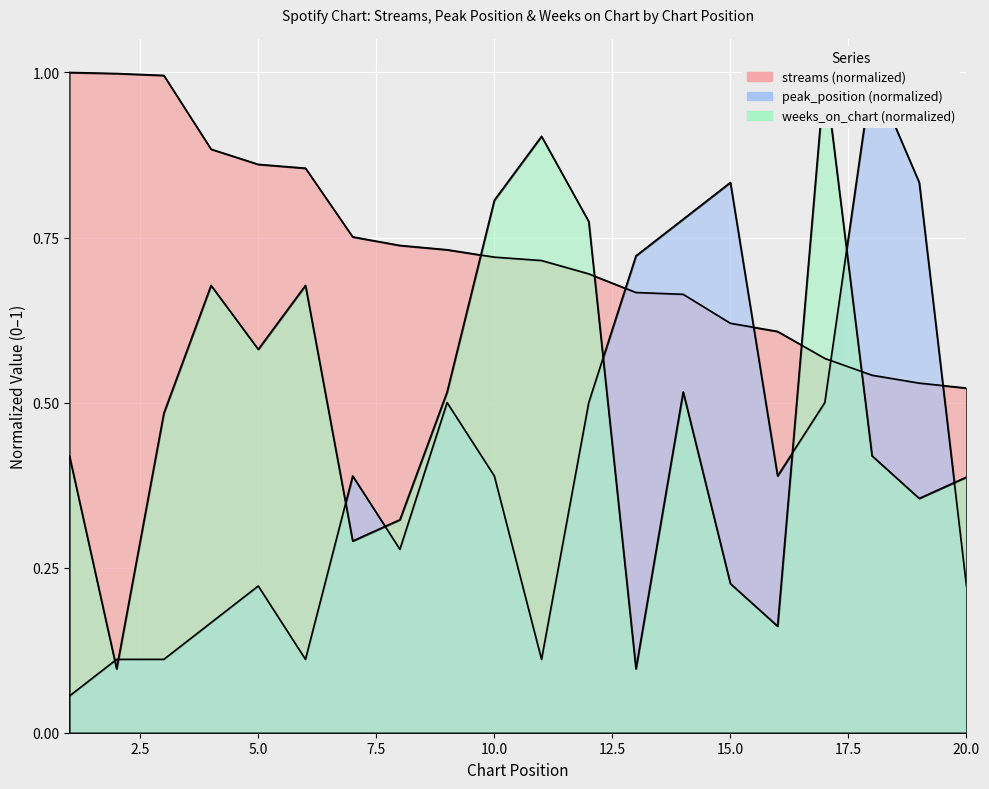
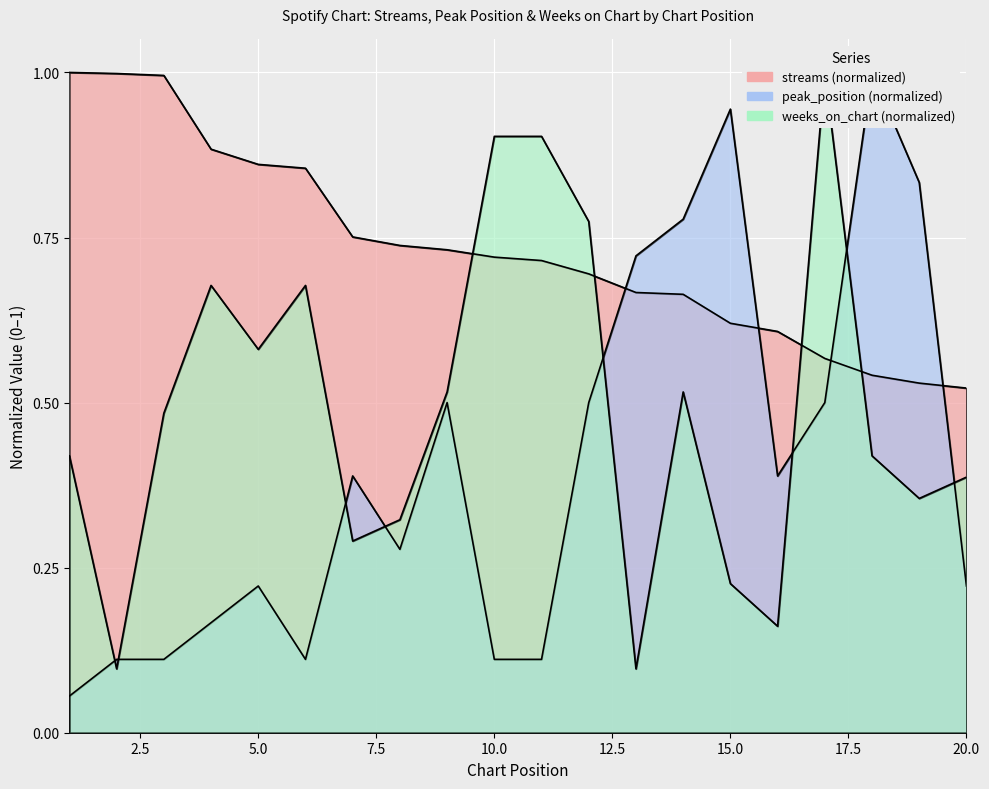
  {
    "streams (normalized)": {
      "5.0": 0.86,
      "10.0": 0.72,
      "15.0": 0.62,
      "20.0": 0.52
    },
    "peak_position (normalized)": {
      "5.0": 0.22,
-     "10.0": 0.39,
-     "15.0": 0.83,
+     "10.0": 0.11,
+     "15.0": 0.94,
      "20.0": 0.22
    },
    "weeks_on_chart (normalized)": {
      "5.0": 0.58,
-     "10.0": 0.81,
+     "10.0": 0.90,
      "15.0": 0.23,
      "20.0": 0.39
    }
  }
